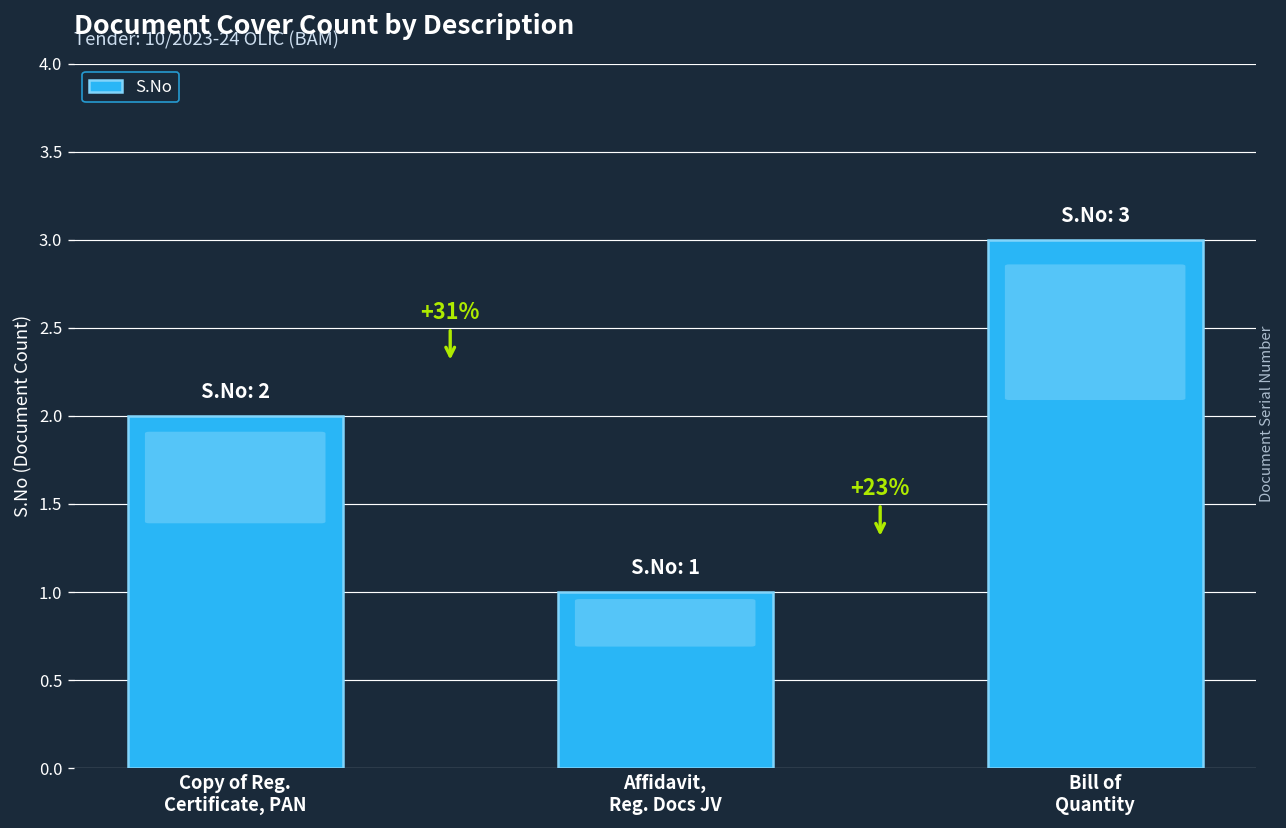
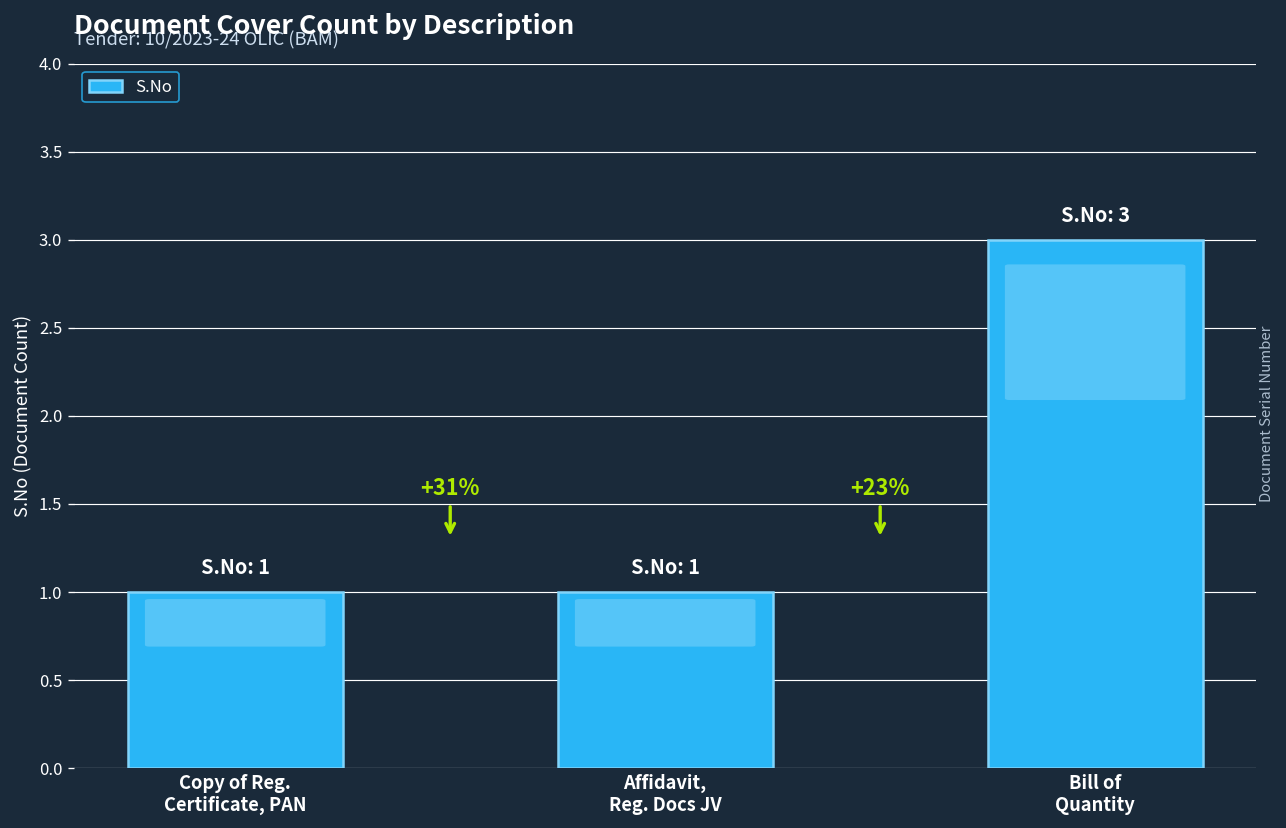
  {
-   "Copy of Reg. Certificate, PAN": 2,
+   "Copy of Reg. Certificate, PAN": 1,
    "Affidavit, Reg. Docs JV": 1,
    "Bill of Quantity": 3
  }
